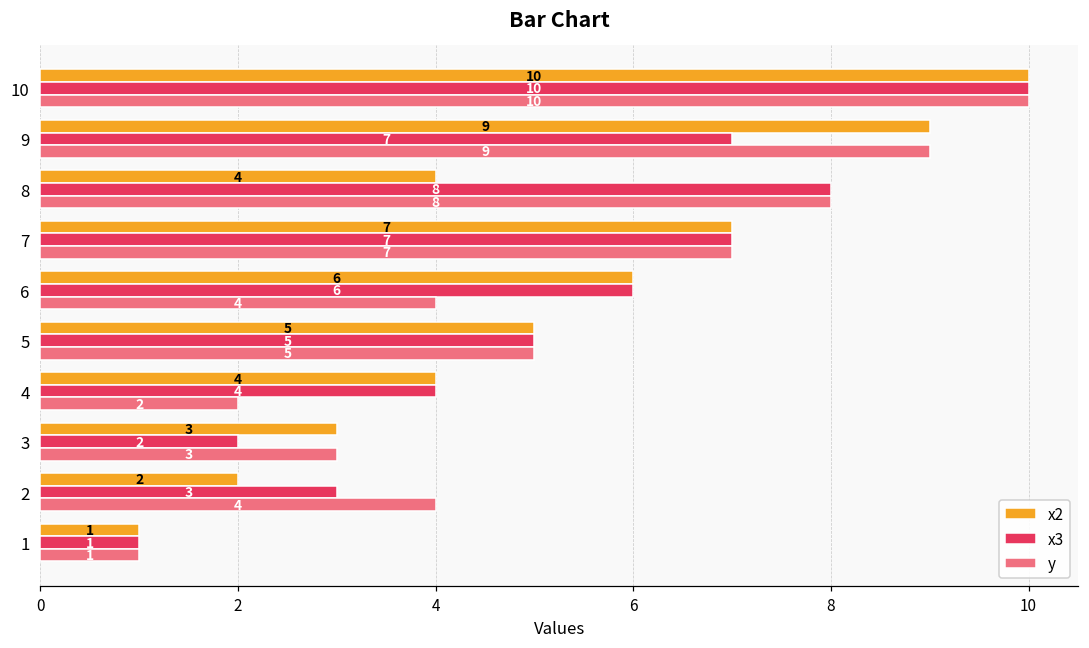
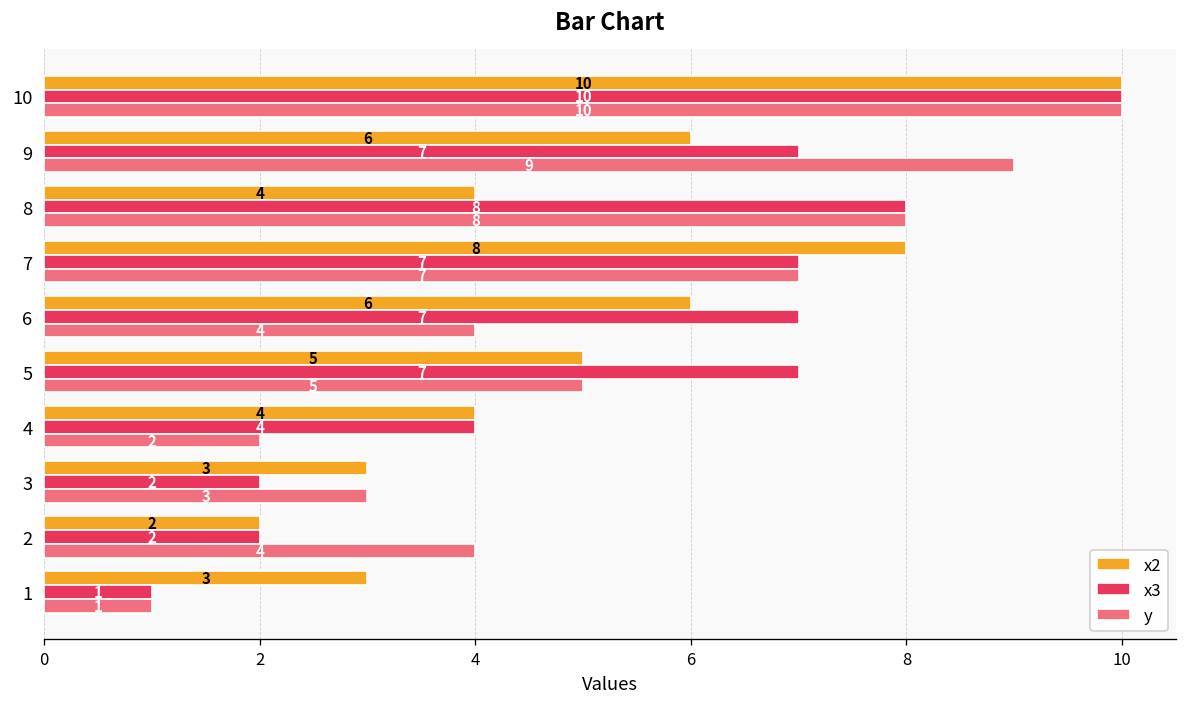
  {
    "x2": {
      "10": 10,
-     "9": 9,
+     "9": 6,
      "8": 4,
-     "7": 7,
+     "7": 8,
      "6": 6,
      "5": 5,
      "4": 4,
      "3": 3,
      "2": 2,
-     "1": 1
+     "1": 3
    },
    "x3": {
      "10": 10,
      "9": 7,
      "8": 8,
      "7": 7,
-     "6": 6,
-     "5": 5,
+     "6": 7,
+     "5": 7,
      "4": 4,
      "3": 2,
-     "2": 3,
+     "2": 2,
      "1": 1
    },
    "y": {
      "10": 10,
      "9": 9,
      "8": 8,
      "7": 7,
      "6": 4,
      "5": 5,
      "4": 2,
      "3": 3,
      "2": 4,
      "1": 1
    }
  }
